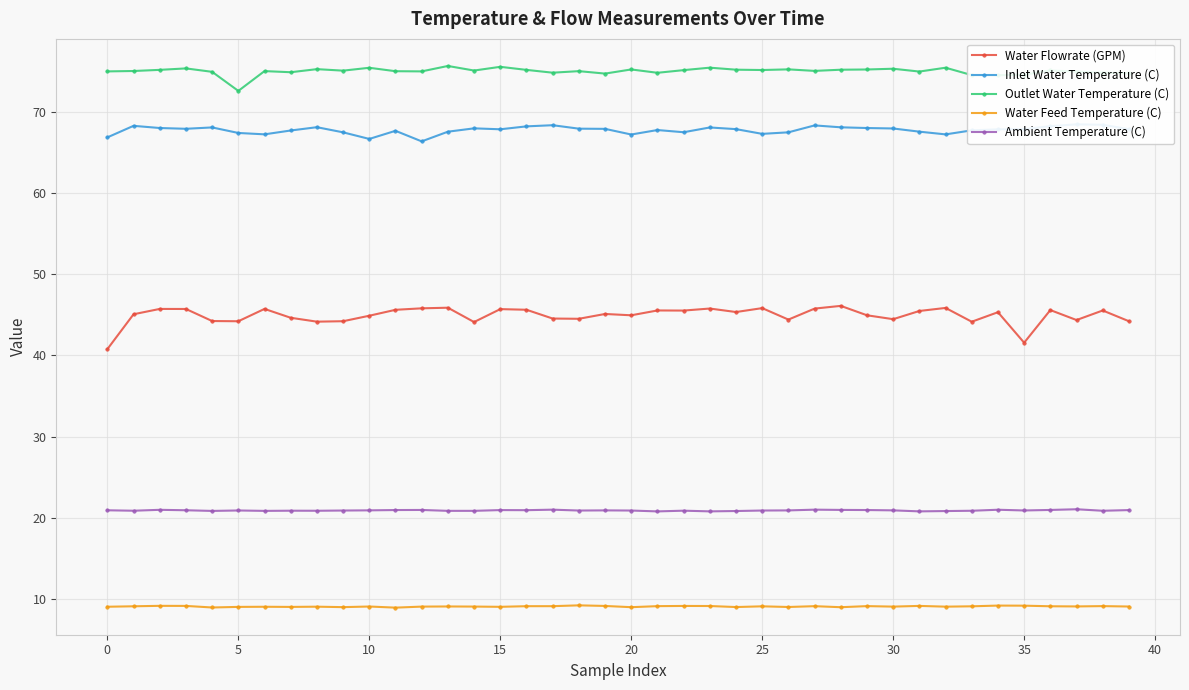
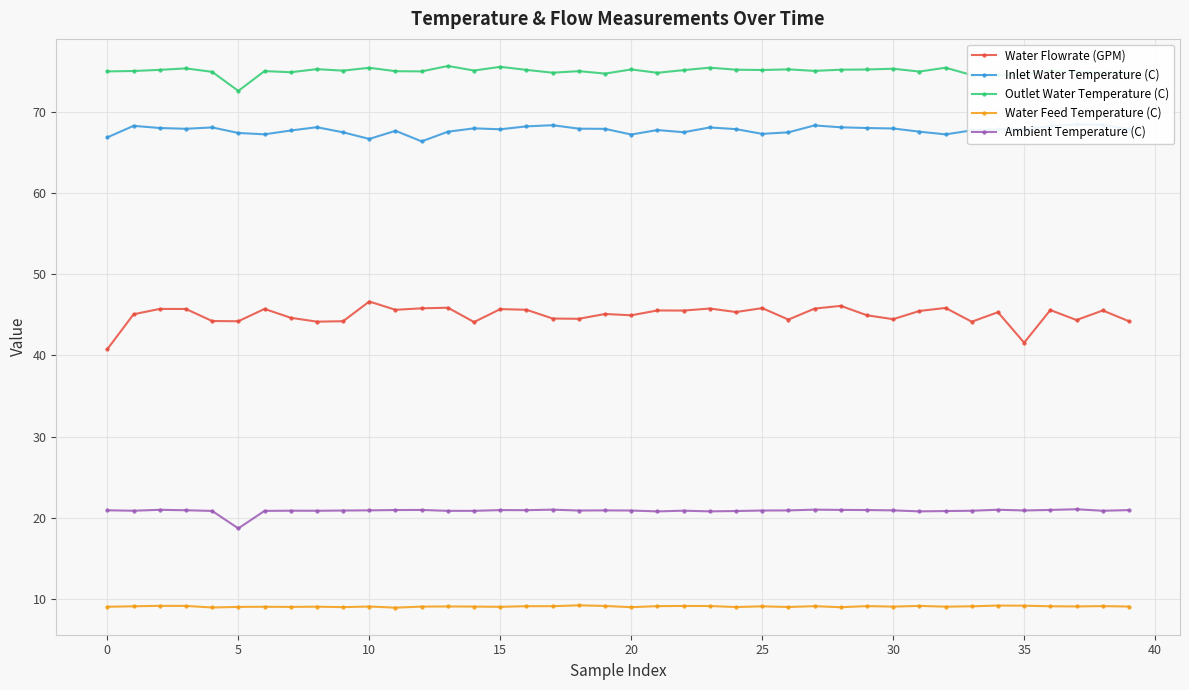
  {
    "Water Flowrate (GPM)": {
      "0": 41,
      "5": 44,
-     "10": 45,
+     "10": 47,
      "15": 46,
      "20": 45,
      "25": 46,
      "30": 44,
      "35": 42
    },
    "Inlet Water Temperature (C)": {
      "0": 67,
      "5": 67,
      "10": 67,
      "15": 68,
      "20": 67,
      "25": 67,
      "30": 68
    },
    "Outlet Water Temperature (C)": {
      "0": 75,
      "5": 73,
      "10": 75,
      "15": 76,
      "20": 75,
      "25": 75,
      "30": 75
    },
    "Water Feed Temperature (C)": {
      "0": 9,
      "5": 9,
      "10": 9,
      "15": 9,
      "20": 9,
      "25": 9,
      "30": 9,
      "35": 9
    },
    "Ambient Temperature (C)": {
      "0": 21,
-     "5": 21,
+     "5": 19,
      "10": 21,
      "15": 21,
      "20": 21,
      "25": 21,
      "30": 21,
      "35": 21
    }
  }
